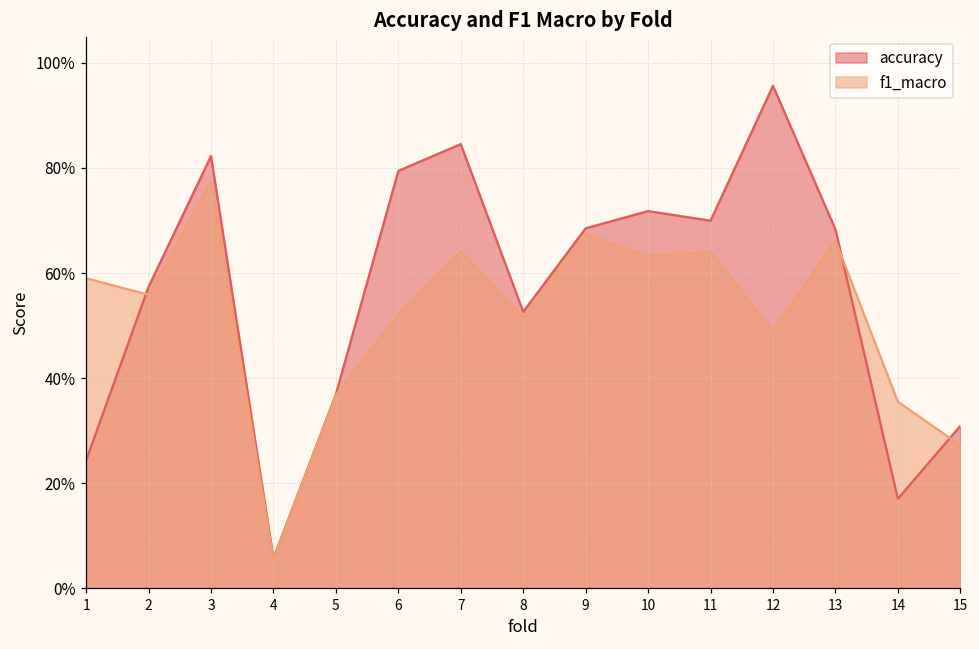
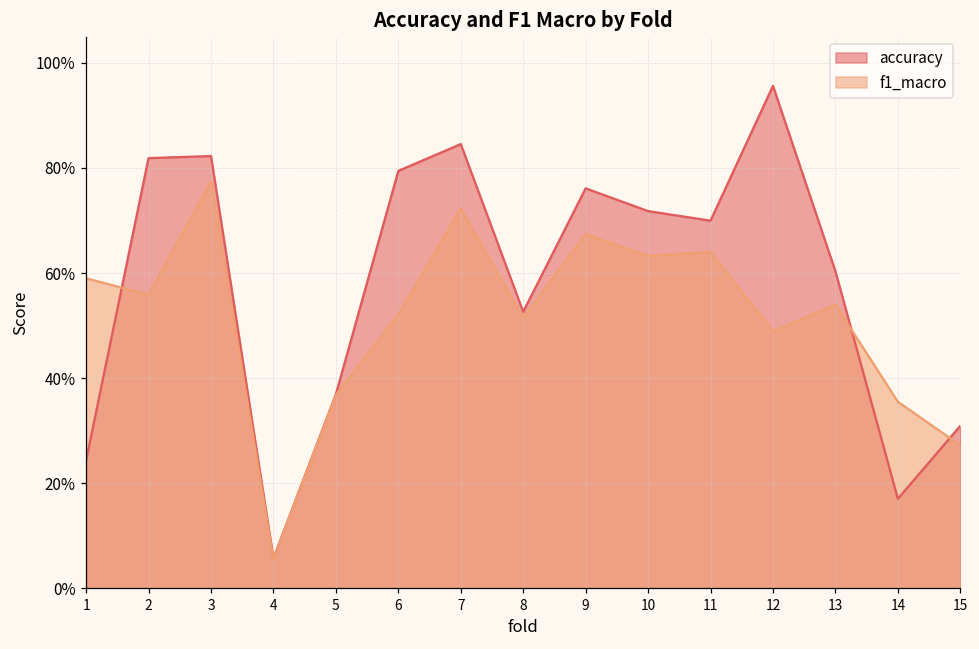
  {
    "accuracy": {
      "1": "24%",
-     "2": "57%",
+     "2": "82%",
      "3": "82%",
      "6": "79%",
      "7": "85%",
      "8": "53%",
-     "9": "69%",
+     "9": "76%",
      "10": "72%",
      "11": "70%",
      "12": "96%",
-     "13": "68%",
+     "13": "60%",
      "14": "17%",
      "15": "31%"
    },
    "f1_macro": {
      "1": "59%",
      "2": "56%",
      "3": "77%",
      "6": "52%",
-     "7": "64%",
+     "7": "72%",
      "8": "52%",
      "9": "67%",
      "10": "63%",
      "11": "64%",
      "12": "49%",
-     "13": "66%",
+     "13": "54%",
      "14": "35%",
      "15": "27%"
    }
  }
